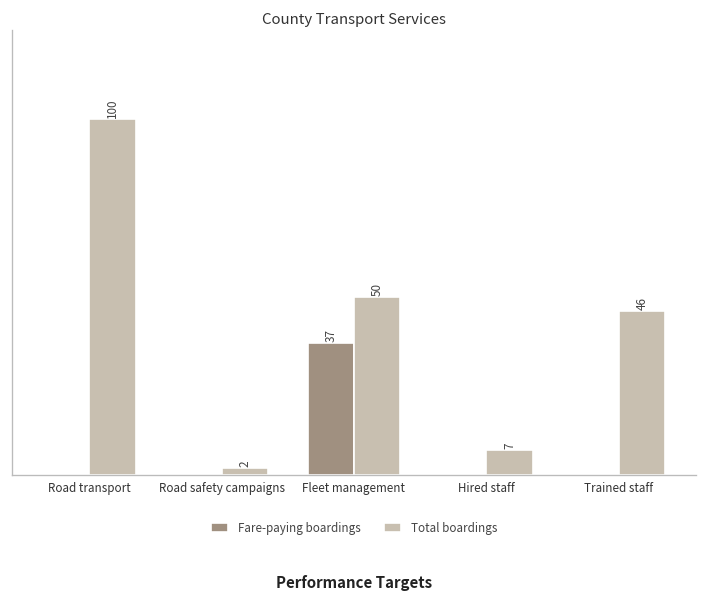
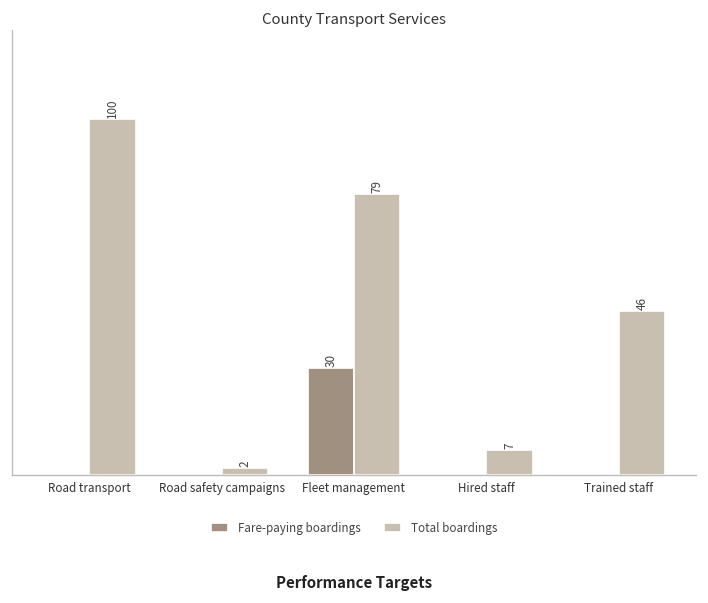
  {
    "Fare-paying boardings": {
-     "Fleet management": 37
+     "Fleet management": 30
    },
    "Total boardings": {
      "Road transport": 100,
      "Road safety campaigns": 2,
-     "Fleet management": 50,
+     "Fleet management": 79,
      "Hired staff": 7,
      "Trained staff": 46
    }
  }
